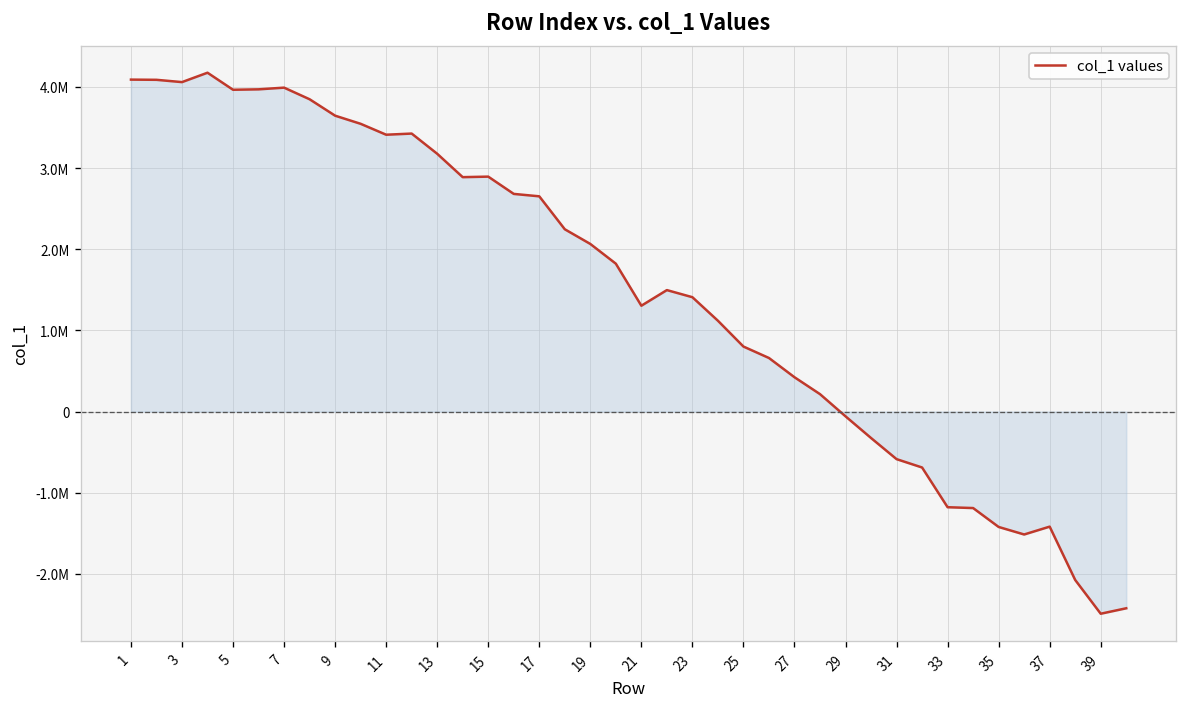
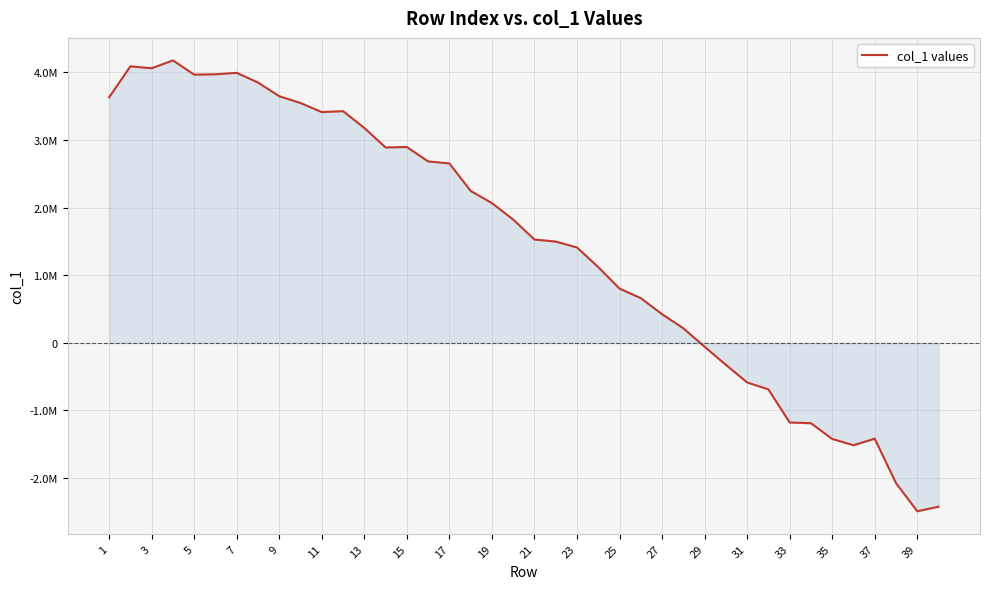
  {
    "col_1 values": {
-     "1": 4100000,
-     "21": 1300000,
+     "1": 3600000,
+     "21": 1500000,
      "29": -100000,
      "31": -600000,
      "33": -1200000,
      "35": -1400000,
      "37": -1400000,
      "39": -2500000
    }
  }
